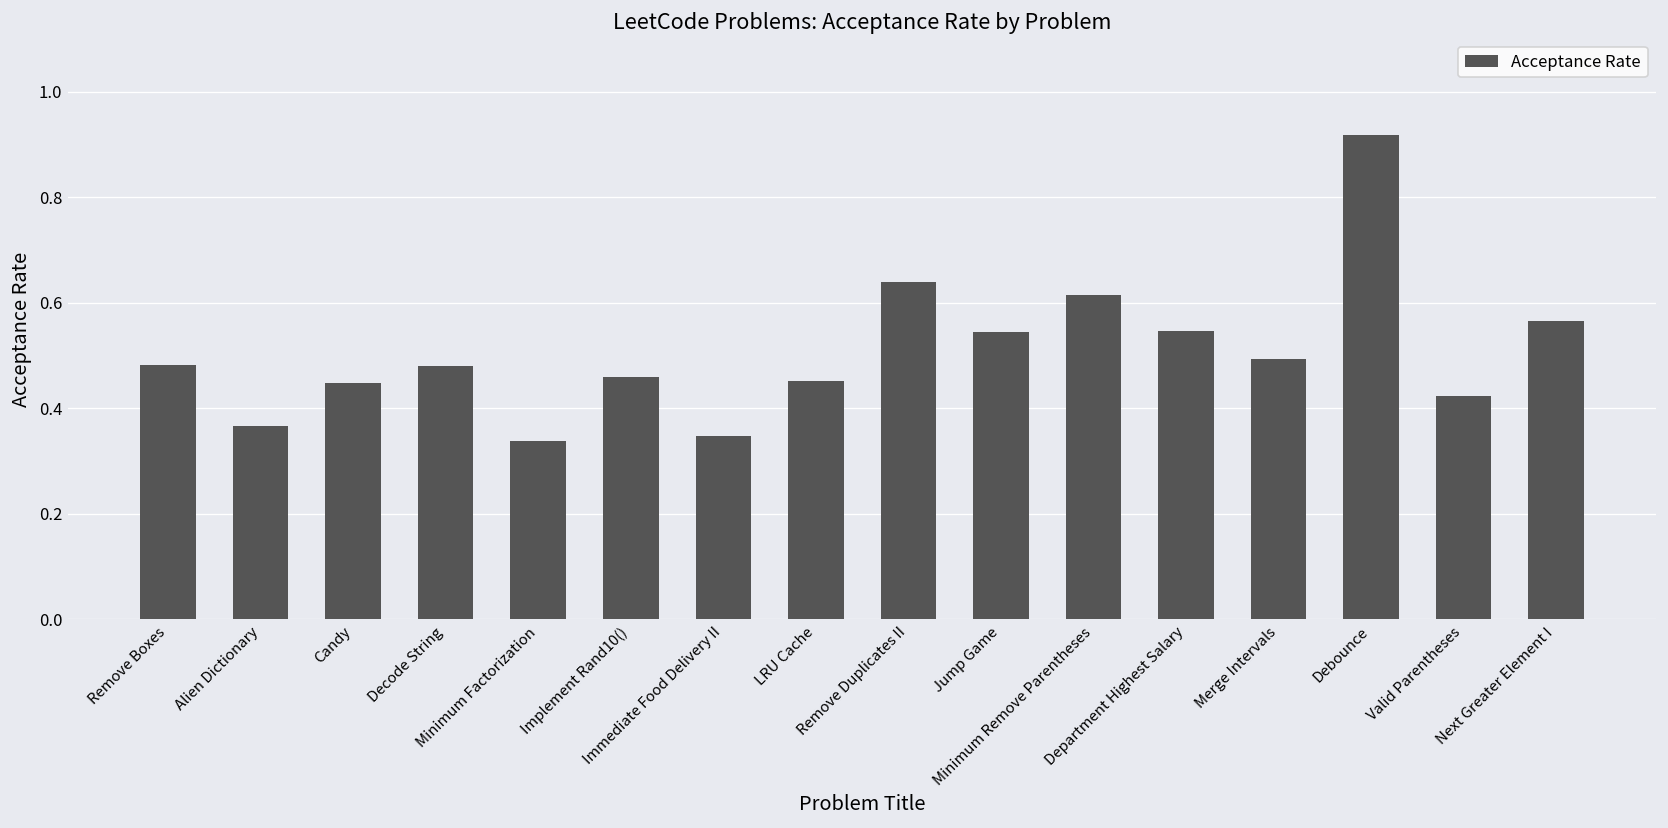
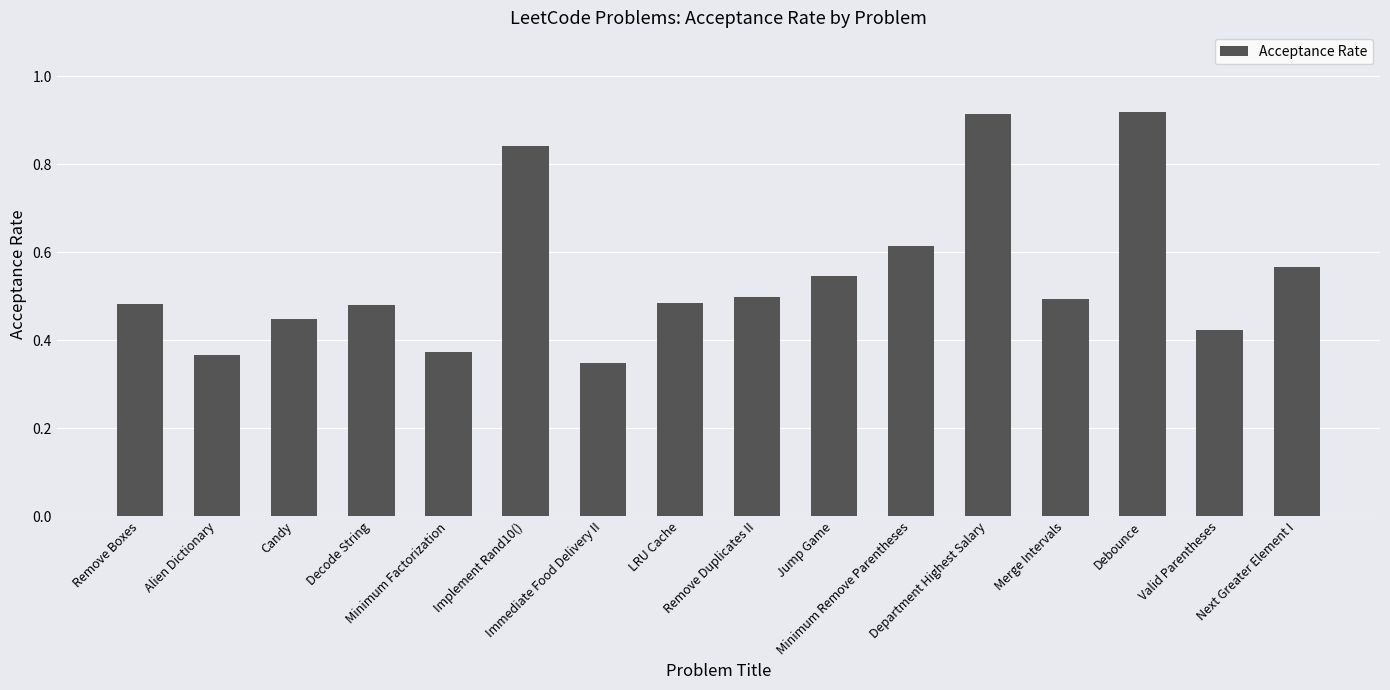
  {
    "Remove Boxes": 0.48,
    "Alien Dictionary": 0.37,
    "Candy": 0.45,
    "Decode String": 0.48,
-   "Minimum Factorization": 0.34,
-   "Implement Rand10()": 0.46,
+   "Minimum Factorization": 0.37,
+   "Implement Rand10()": 0.84,
    "Immediate Food Delivery II": 0.35,
-   "LRU Cache": 0.45,
-   "Remove Duplicates II": 0.64,
+   "LRU Cache": 0.48,
+   "Remove Duplicates II": 0.50,
    "Jump Game": 0.55,
    "Minimum Remove Parentheses": 0.61,
-   "Department Highest Salary": 0.55,
+   "Department Highest Salary": 0.91,
    "Merge Intervals": 0.49,
    "Debounce": 0.92,
    "Valid Parentheses": 0.42,
    "Next Greater Element I": 0.57
  }
